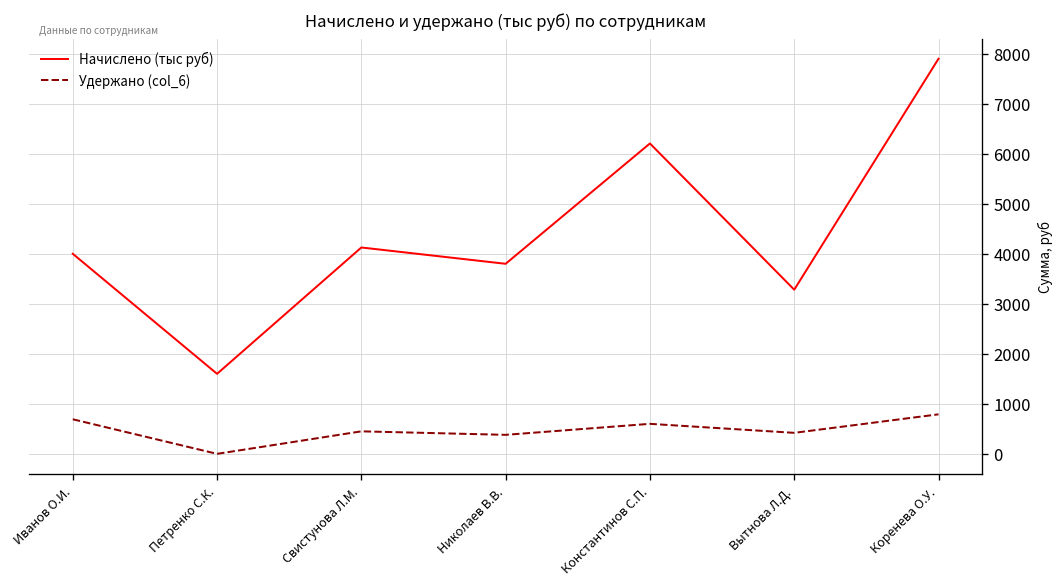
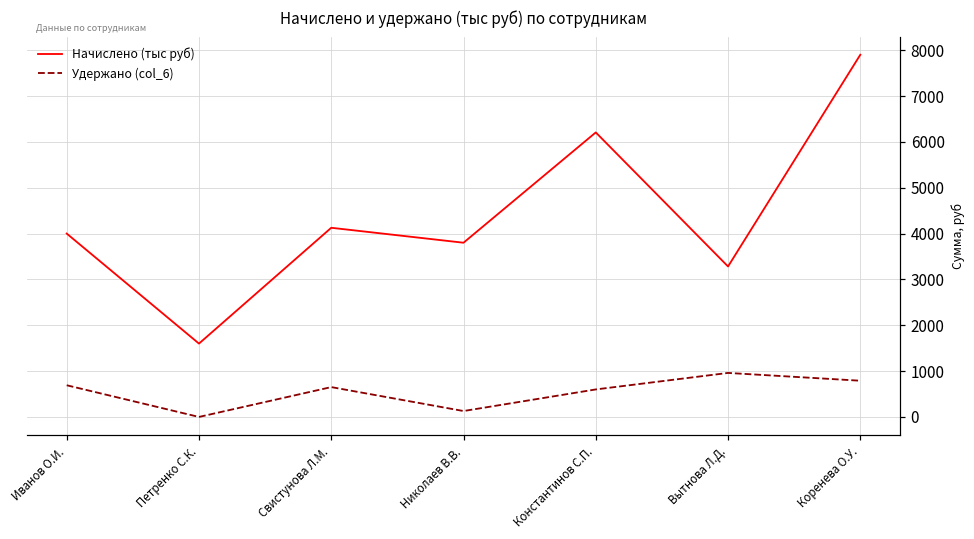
  {
    "Начислено (тыс руб)": {
      "Иванов О.И.": 4000,
      "Петренко С.К.": 1600,
      "Свистунова Л.М.": 4100,
      "Николаев В.В.": 3800,
      "Константинов С.П.": 6200,
      "Вытнова Л.Д.": 3300,
      "Коренева О.У.": 7900
    },
    "Удержано (col_6)": {
      "Иванов О.И.": 700,
      "Петренко С.К.": 0,
-     "Свистунова Л.М.": 500,
-     "Николаев В.В.": 400,
+     "Свистунова Л.М.": 700,
+     "Николаев В.В.": 100,
      "Константинов С.П.": 600,
-     "Вытнова Л.Д.": 400,
+     "Вытнова Л.Д.": 1000,
      "Коренева О.У.": 800
    }
  }
